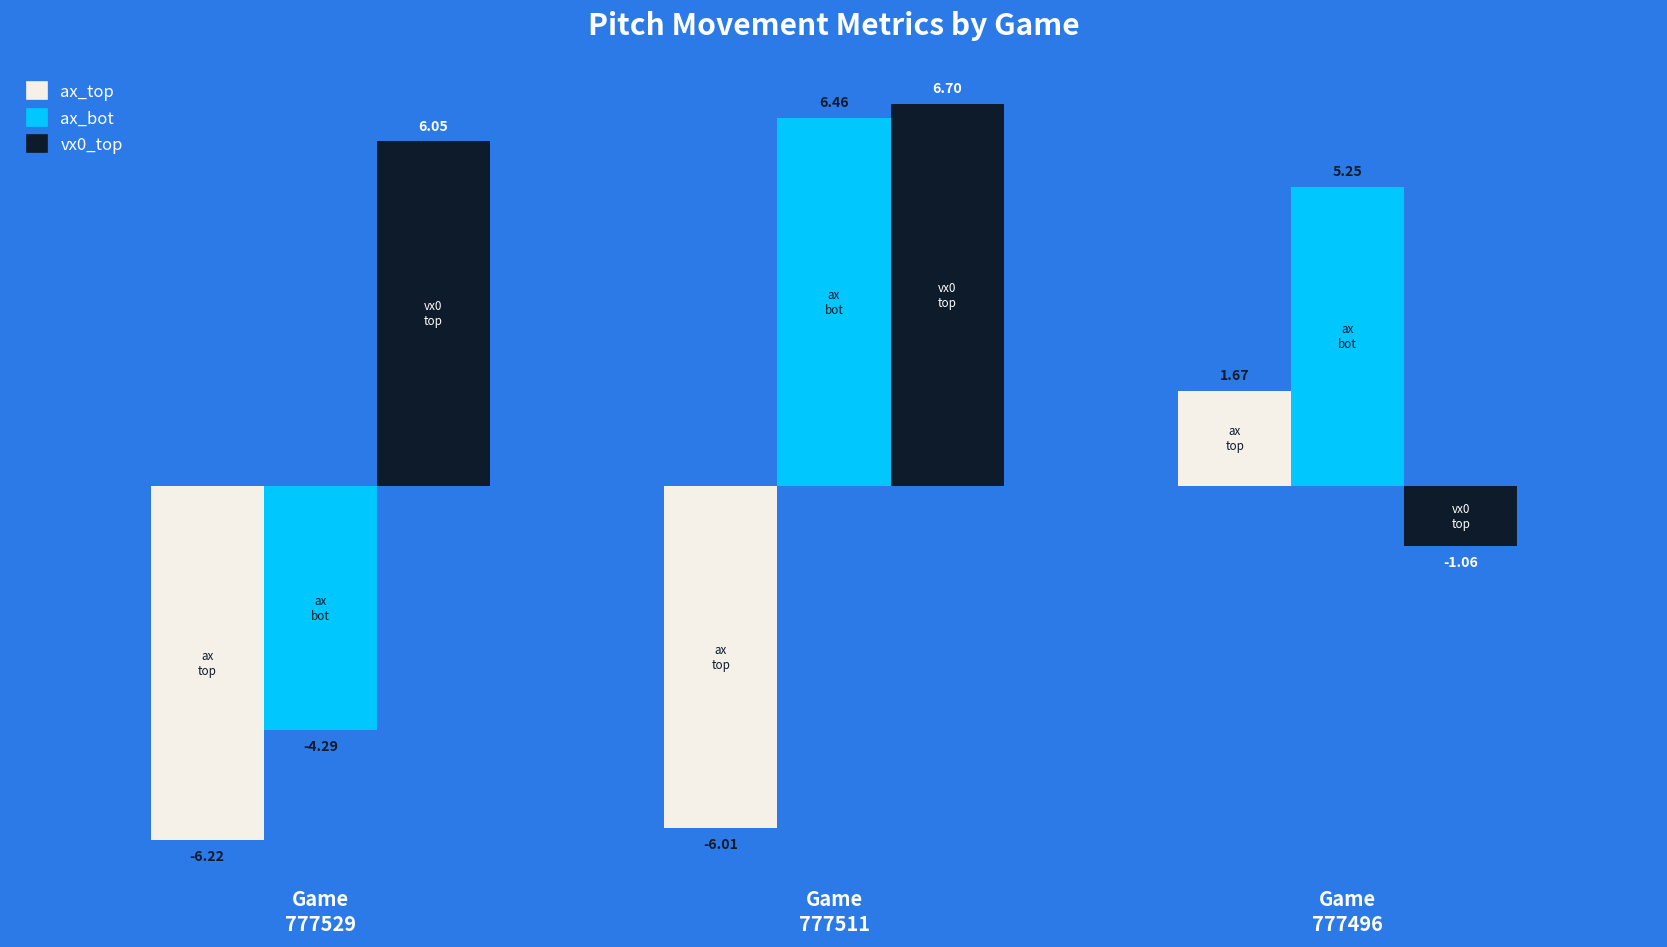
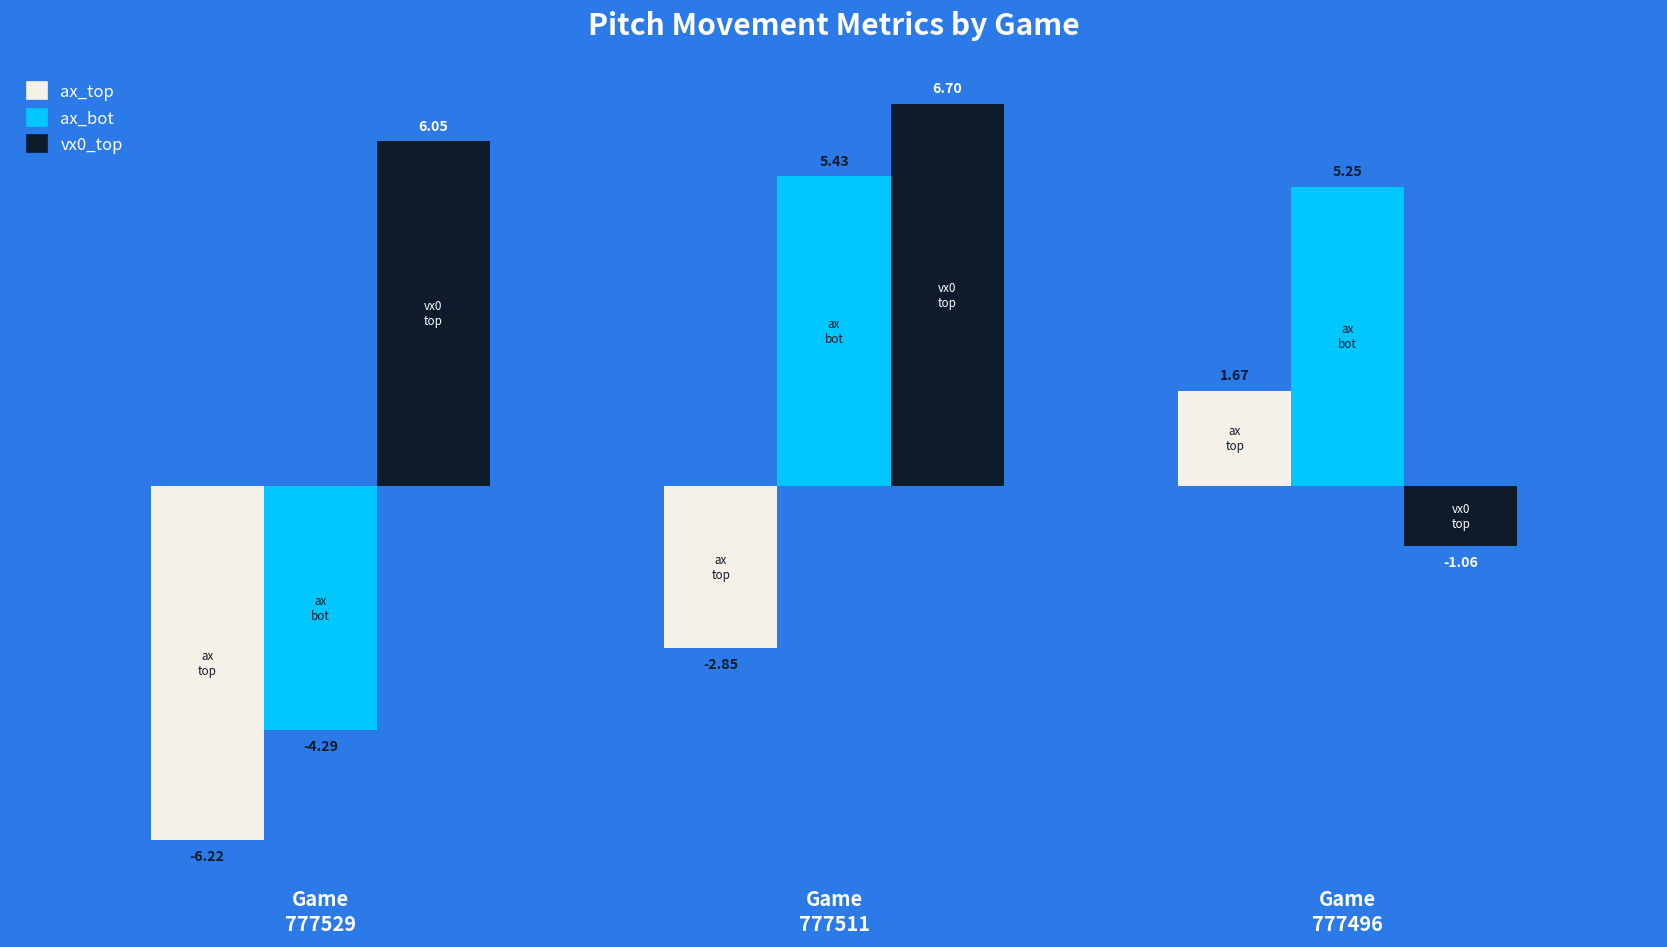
  {
    "ax_top": {
      "Game 777529": -6.22,
-     "Game 777511": -6.01,
+     "Game 777511": -2.85,
      "Game 777496": 1.67
    },
    "ax_bot": {
      "Game 777529": -4.29,
-     "Game 777511": 6.46,
+     "Game 777511": 5.43,
      "Game 777496": 5.25
    },
    "vx0_top": {
      "Game 777529": 6.05,
      "Game 777511": 6.70,
      "Game 777496": -1.06
    }
  }
